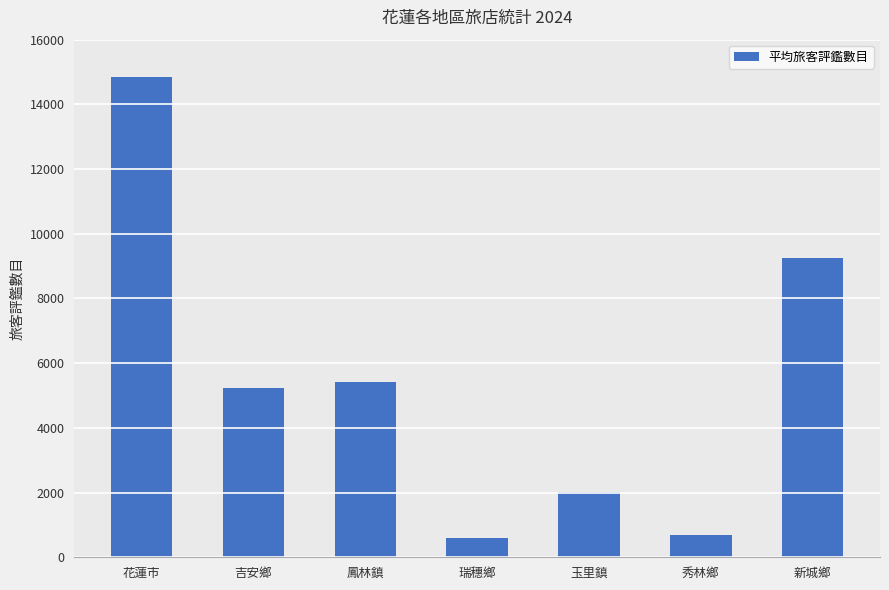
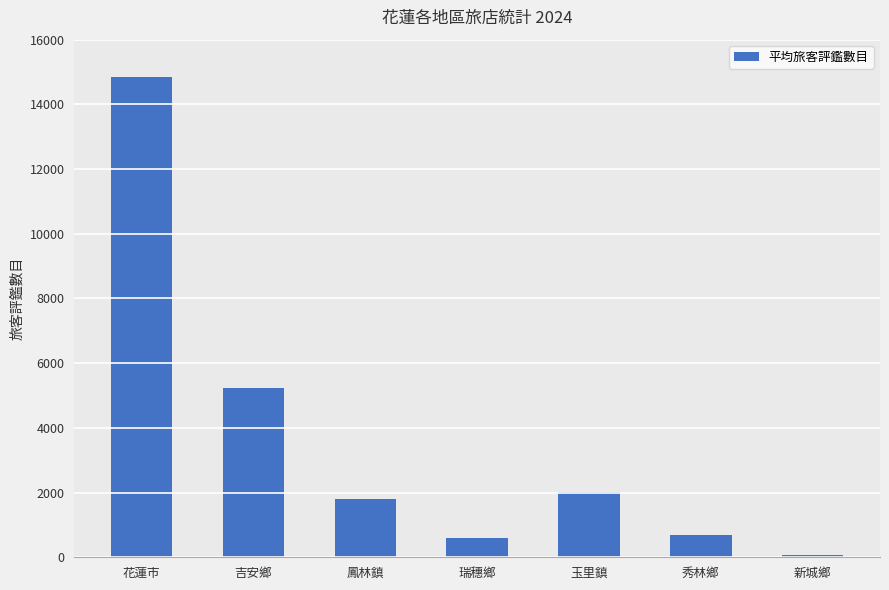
  {
    "花蓮市": 14800,
    "吉安鄉": 5200,
-   "鳳林鎮": 5400,
+   "鳳林鎮": 1800,
    "瑞穗鄉": 600,
    "玉里鎮": 2000,
    "秀林鄉": 700,
-   "新城鄉": 9300
+   "新城鄉": 100
  }
